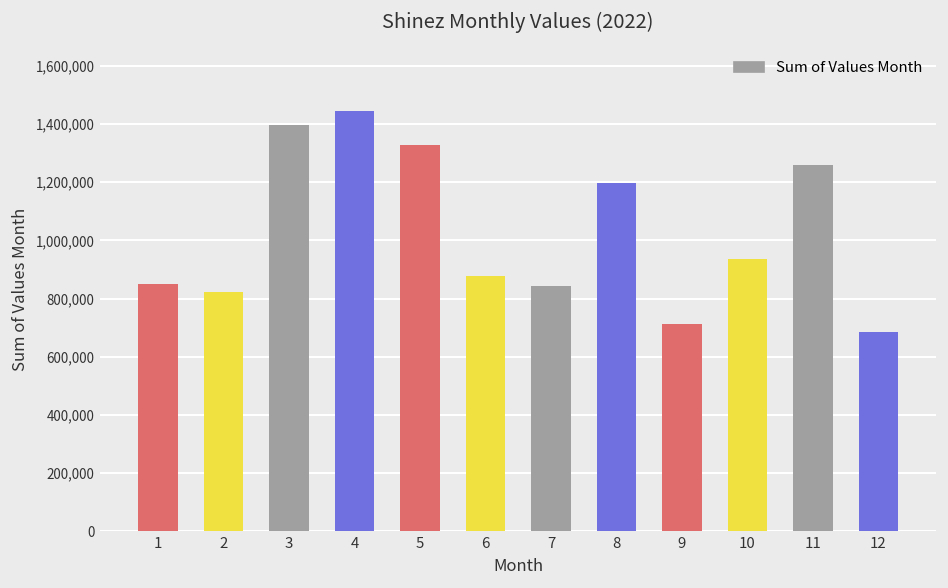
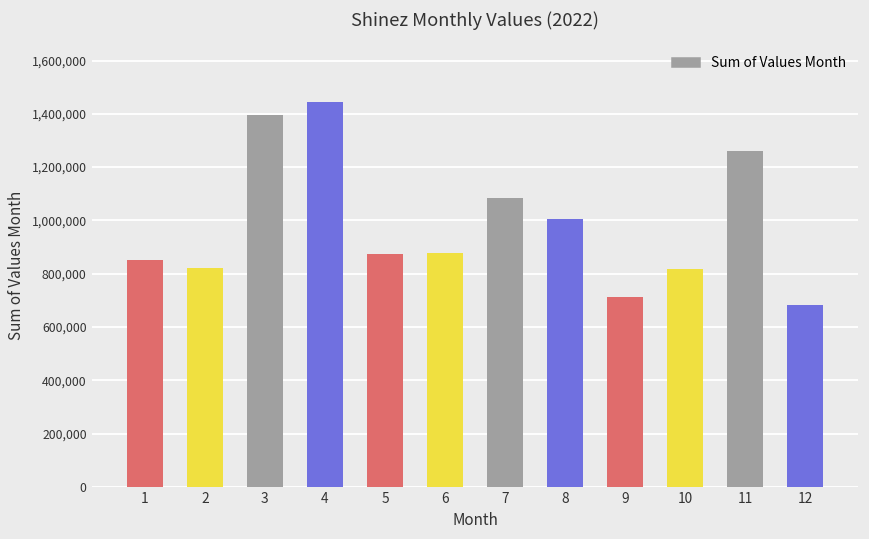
  {
    "1": "850,000",
    "2": "820,000",
    "3": "1,400,000",
    "4": "1,450,000",
-   "5": "1,330,000",
+   "5": "870,000",
    "6": "880,000",
-   "7": "840,000",
-   "8": "1,200,000",
+   "7": "1,080,000",
+   "8": "1,010,000",
    "9": "710,000",
-   "10": "940,000",
+   "10": "820,000",
    "11": "1,260,000",
    "12": "680,000"
  }
